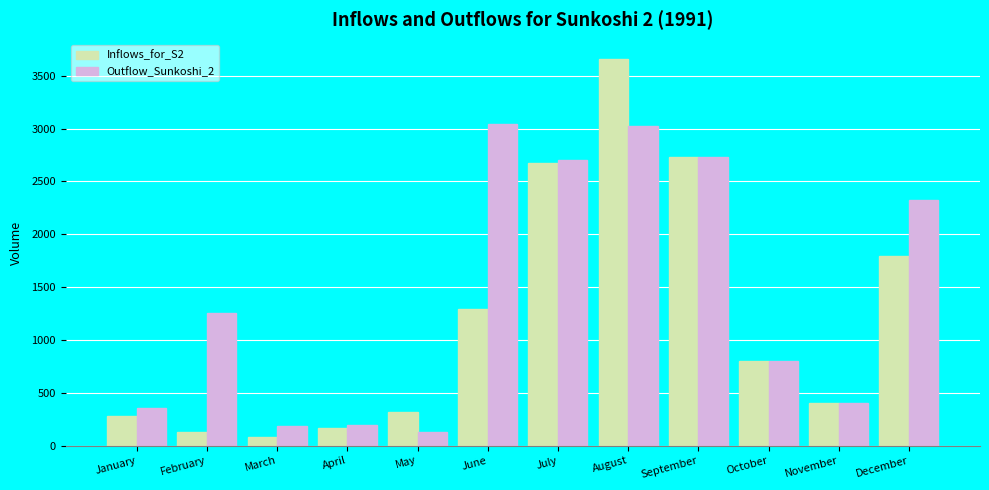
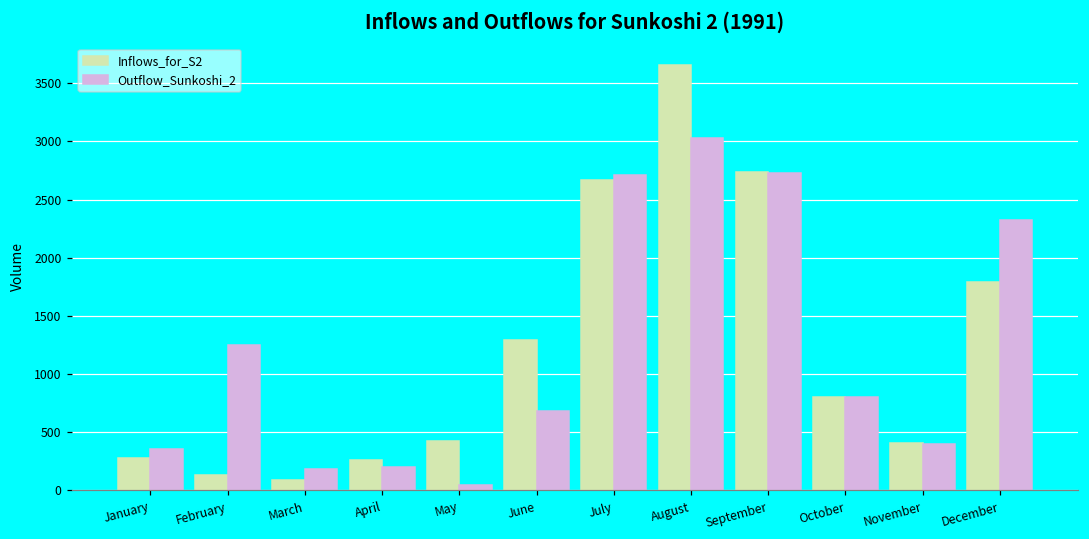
  {
    "Inflows_for_S2": {
      "January": 280,
      "February": 130,
      "March": 80,
-     "April": 170,
-     "May": 320,
+     "April": 260,
+     "May": 430,
      "June": 1290,
      "July": 2670,
      "August": 3660,
      "September": 2730,
      "October": 800,
      "November": 400,
      "December": 1790
    },
    "Outflow_Sunkoshi_2": {
      "January": 360,
      "February": 1250,
      "March": 190,
      "April": 200,
-     "May": 130,
-     "June": 3040,
+     "May": 50,
+     "June": 680,
      "July": 2710,
      "August": 3030,
      "September": 2730,
      "October": 800,
      "November": 400,
      "December": 2320
    }
  }
